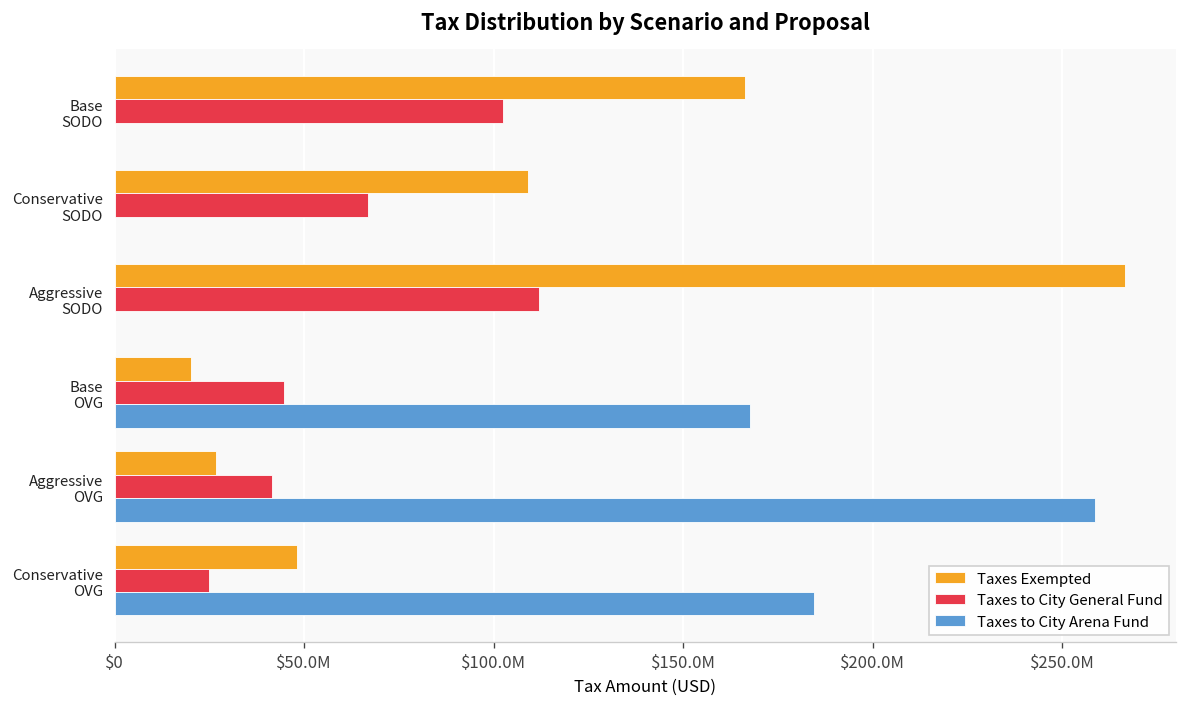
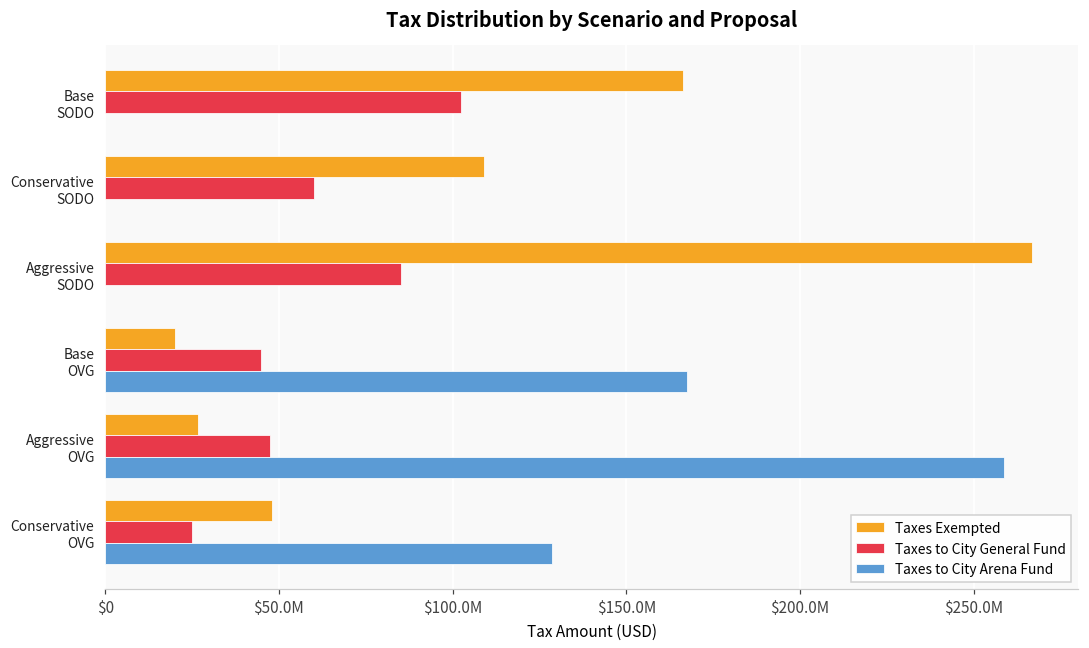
  {
    "Taxes Exempted": {
      "Base SODO": "$166000000",
      "Conservative SODO": "$109000000",
      "Aggressive SODO": "$267000000",
      "Base OVG": "$20000000",
      "Aggressive OVG": "$27000000",
      "Conservative OVG": "$48000000"
    },
    "Taxes to City General Fund": {
      "Base SODO": "$103000000",
-     "Conservative SODO": "$67000000",
-     "Aggressive SODO": "$112000000",
+     "Conservative SODO": "$60000000",
+     "Aggressive SODO": "$85000000",
      "Base OVG": "$45000000",
-     "Aggressive OVG": "$42000000",
+     "Aggressive OVG": "$47000000",
      "Conservative OVG": "$25000000"
    },
    "Taxes to City Arena Fund": {
      "Base SODO": "$0",
      "Conservative SODO": "$0",
      "Aggressive SODO": "$0",
      "Base OVG": "$168000000",
      "Aggressive OVG": "$259000000",
-     "Conservative OVG": "$184000000"
+     "Conservative OVG": "$129000000"
    }
  }
